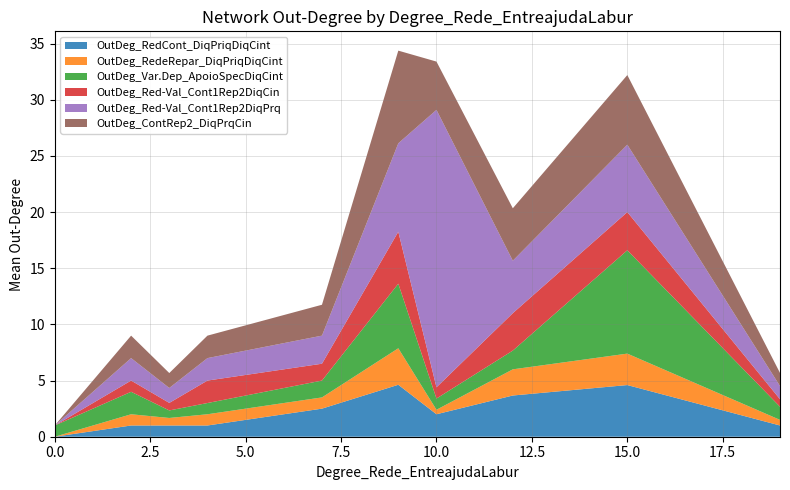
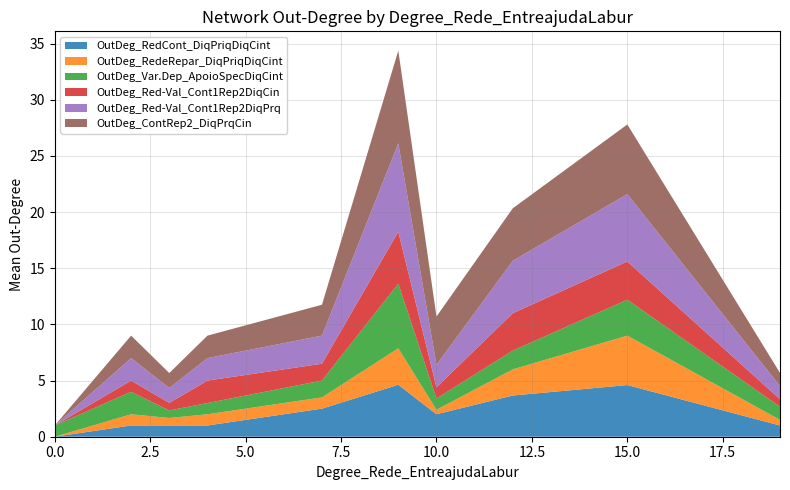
  {
    "OutDeg_RedCont_DiqPriqDiqCint": {
      "10.0": 2.0,
      "15.0": 4.6
    },
    "OutDeg_RedeRepar_DiqPriqDiqCint": {
      "10.0": 0.4,
-     "15.0": 2.8
+     "15.0": 4.4
    },
    "OutDeg_Var.Dep_ApoioSpecDiqCint": {
      "10.0": 1.0,
-     "15.0": 9.2
+     "15.0": 3.2
    },
    "OutDeg_Red-Val_Cont1Rep2DiqCin": {
      "10.0": 1.0,
      "15.0": 3.4
    },
    "OutDeg_Red-Val_Cont1Rep2DiqPrq": {
-     "10.0": 24.7,
+     "10.0": 2.0,
      "15.0": 6.0
    },
    "OutDeg_ContRep2_DiqPrqCin": {
      "10.0": 4.3,
      "15.0": 6.2
    }
  }
